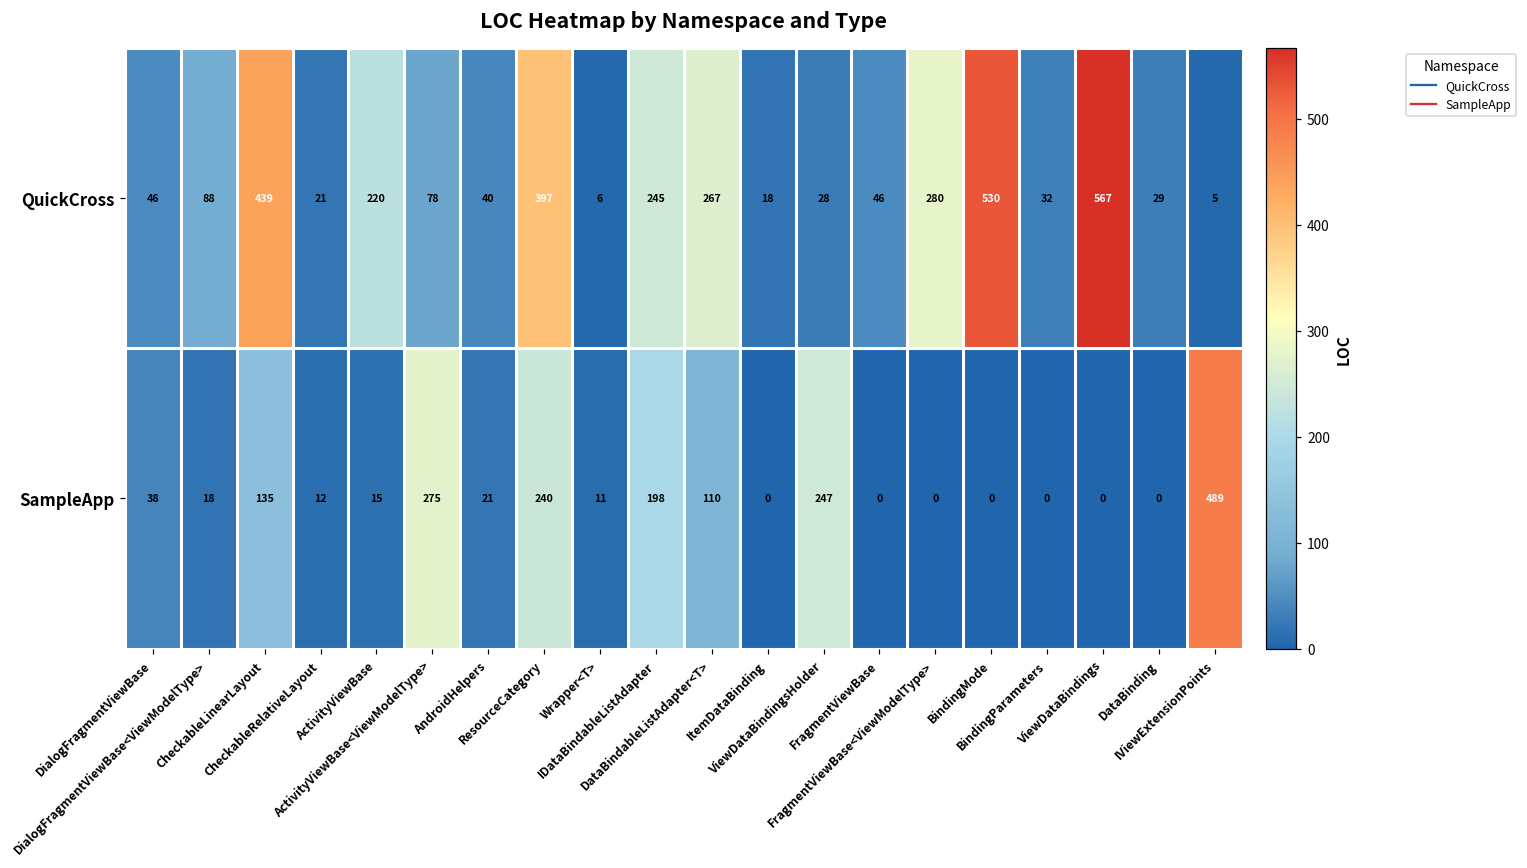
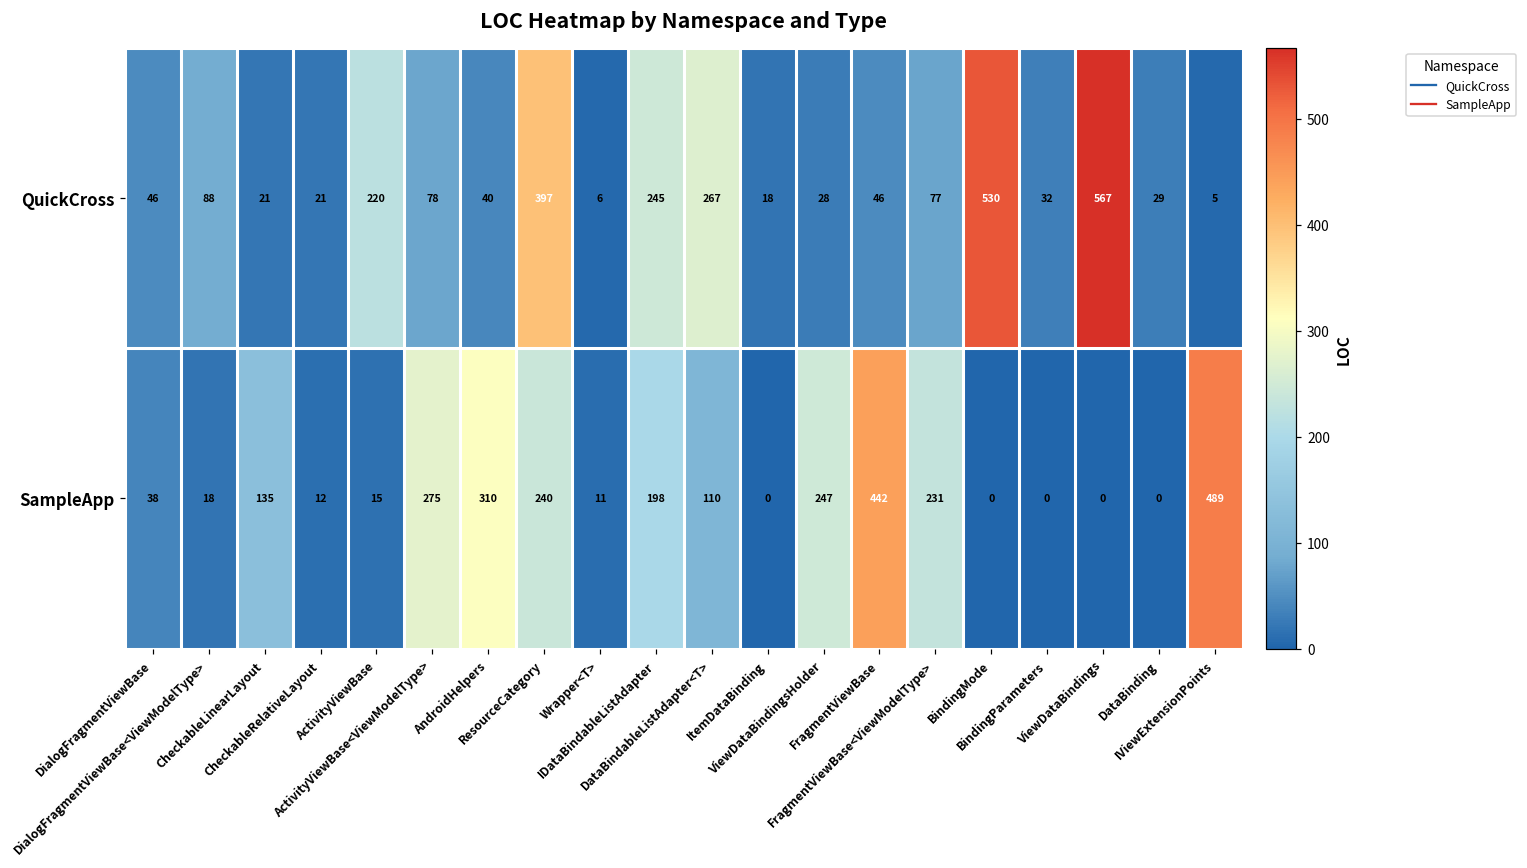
  {
    "QuickCross": {
      "DialogFragmentViewBase": 46,
      "DialogFragmentViewBase<ViewModelType>": 88,
-     "CheckableLinearLayout": 439,
+     "CheckableLinearLayout": 21,
      "CheckableRelativeLayout": 21,
      "ActivityViewBase": 220,
      "ActivityViewBase<ViewModelType>": 78,
      "AndroidHelpers": 40,
      "ResourceCategory": 397,
      "Wrapper<T>": 6,
      "IDataBindableListAdapter": 245,
      "DataBindableListAdapter<T>": 267,
      "ItemDataBinding": 18,
      "ViewDataBindingsHolder": 28,
      "FragmentViewBase": 46,
-     "FragmentViewBase<ViewModelType>": 280,
+     "FragmentViewBase<ViewModelType>": 77,
      "BindingMode": 530,
      "BindingParameters": 32,
      "ViewDataBindings": 567,
      "DataBinding": 29,
      "IViewExtensionPoints": 5
    },
    "SampleApp": {
      "DialogFragmentViewBase": 38,
      "DialogFragmentViewBase<ViewModelType>": 18,
      "CheckableLinearLayout": 135,
      "CheckableRelativeLayout": 12,
      "ActivityViewBase": 15,
      "ActivityViewBase<ViewModelType>": 275,
-     "AndroidHelpers": 21,
+     "AndroidHelpers": 310,
      "ResourceCategory": 240,
      "Wrapper<T>": 11,
      "IDataBindableListAdapter": 198,
      "DataBindableListAdapter<T>": 110,
      "ItemDataBinding": 0,
      "ViewDataBindingsHolder": 247,
-     "FragmentViewBase": 0,
-     "FragmentViewBase<ViewModelType>": 0,
+     "FragmentViewBase": 442,
+     "FragmentViewBase<ViewModelType>": 231,
      "BindingMode": 0,
      "BindingParameters": 0,
      "ViewDataBindings": 0,
      "DataBinding": 0,
      "IViewExtensionPoints": 489
    }
  }
